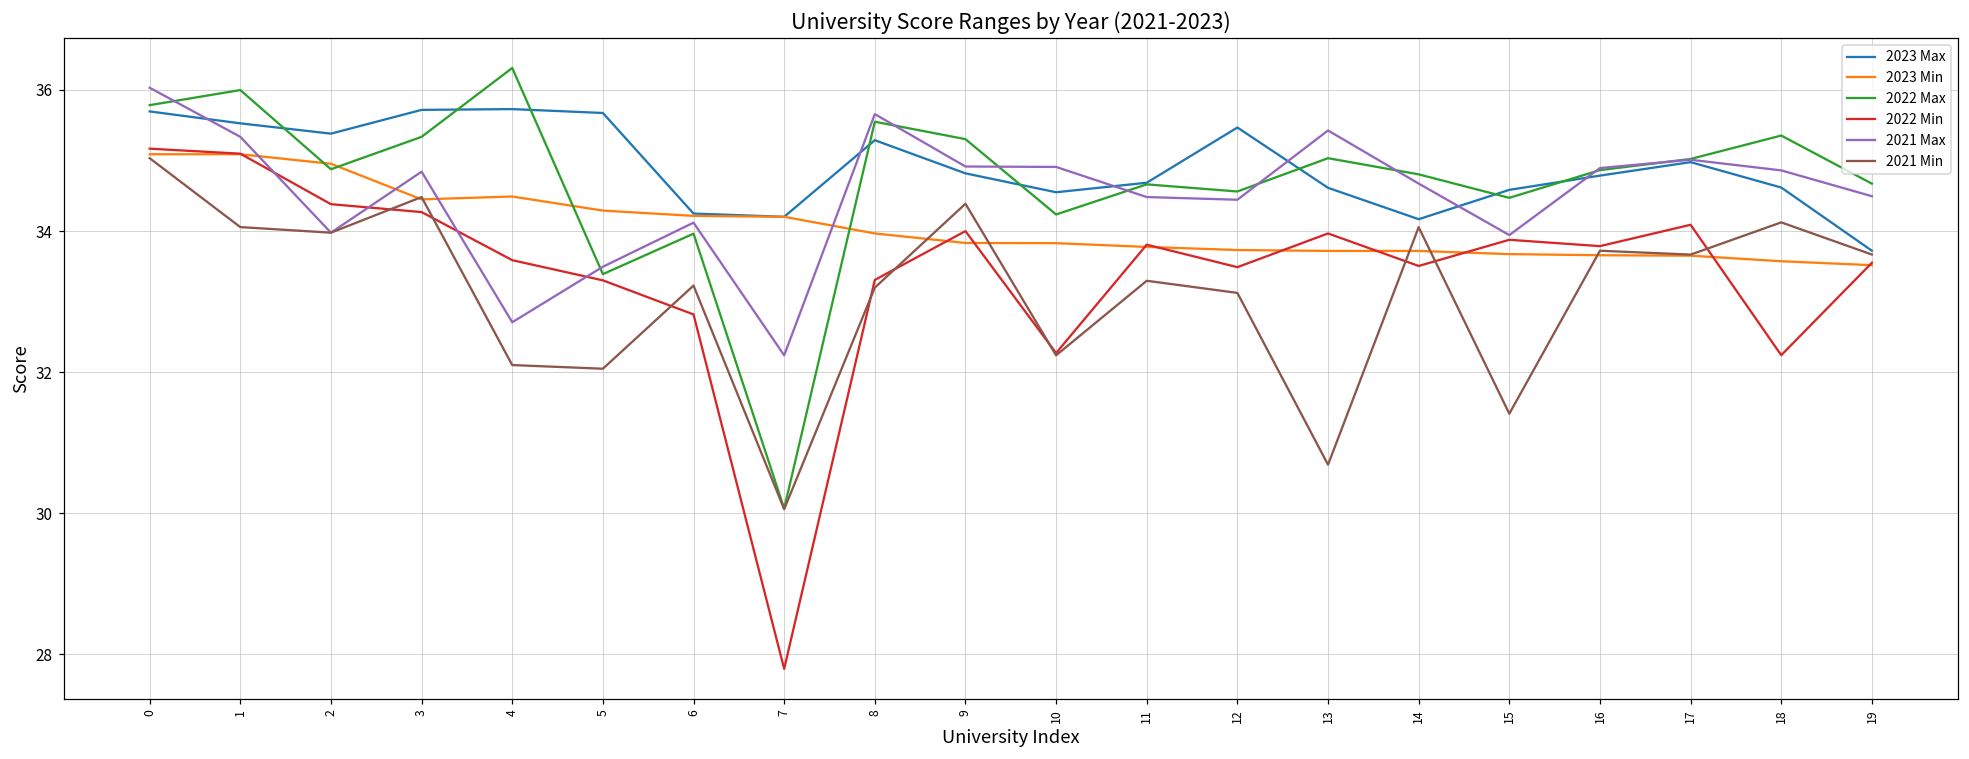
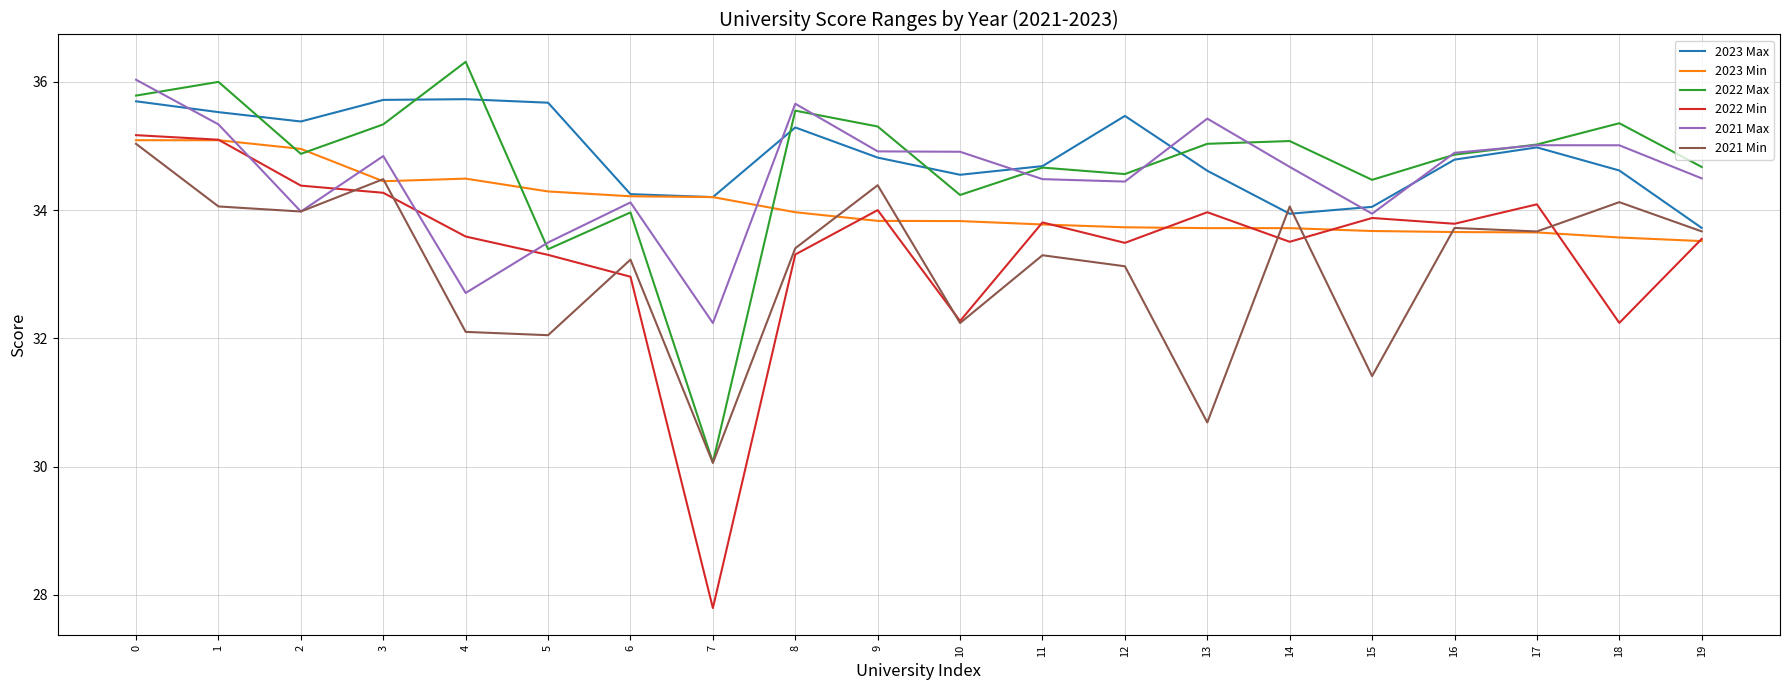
  {
    "2023 Max": {
      "0": 35.7,
      "1": 35.5,
      "2": 35.4,
      "3": 35.7,
      "4": 35.7,
      "5": 35.7,
      "8": 35.3,
      "9": 34.8,
      "10": 34.6,
      "12": 35.5,
      "13": 34.6,
-     "14": 34.2,
-     "15": 34.6,
+     "14": 33.9,
+     "15": 34.1,
      "16": 34.8,
      "18": 34.6,
      "19": 33.7
    },
    "2023 Min": {
      "0": 35.1,
      "2": 35.0,
      "4": 34.5,
      "5": 34.3,
      "8": 34.0,
      "9": 33.8,
      "10": 33.8,
      "12": 33.7,
      "13": 33.7,
      "14": 33.7,
      "15": 33.7,
      "16": 33.7,
      "18": 33.6
    },
    "2022 Max": {
      "0": 35.8,
      "1": 36.0,
      "2": 34.9,
      "3": 35.3,
      "4": 36.3,
      "5": 33.4,
      "6": 34.0,
      "8": 35.6,
      "9": 35.3,
      "10": 34.2,
      "12": 34.6,
      "13": 35.0,
-     "14": 34.8,
+     "14": 35.1,
      "15": 34.5,
      "18": 35.4,
      "19": 34.7
    },
    "2022 Min": {
      "0": 35.2,
      "2": 34.4,
      "3": 34.3,
      "4": 33.6,
      "5": 33.3,
-     "6": 32.8,
+     "6": 33.0,
      "7": 27.8,
      "8": 33.3,
      "9": 34.0,
      "12": 33.5,
      "13": 34.0,
      "14": 33.5,
      "15": 33.9,
      "16": 33.8,
      "17": 34.1,
      "18": 32.2
    },
    "2021 Max": {
      "0": 36.0,
      "1": 35.3,
      "3": 34.8,
      "4": 32.7,
      "5": 33.5,
      "6": 34.1,
      "7": 32.2,
      "8": 35.7,
      "9": 34.9,
      "10": 34.9,
      "11": 34.5,
      "12": 34.4,
      "13": 35.4,
      "14": 34.7,
      "15": 33.9,
-     "18": 34.9,
+     "18": 35.0,
      "19": 34.5
    },
    "2021 Min": {
      "0": 35.0,
      "1": 34.1,
      "4": 32.1,
      "5": 32.0,
      "6": 33.2,
-     "8": 33.2,
+     "8": 33.4,
      "9": 34.4,
      "11": 33.3,
      "12": 33.1,
      "13": 30.7,
      "14": 34.1,
      "15": 31.4,
      "16": 33.7,
      "18": 34.1,
      "19": 33.7
    }
  }
